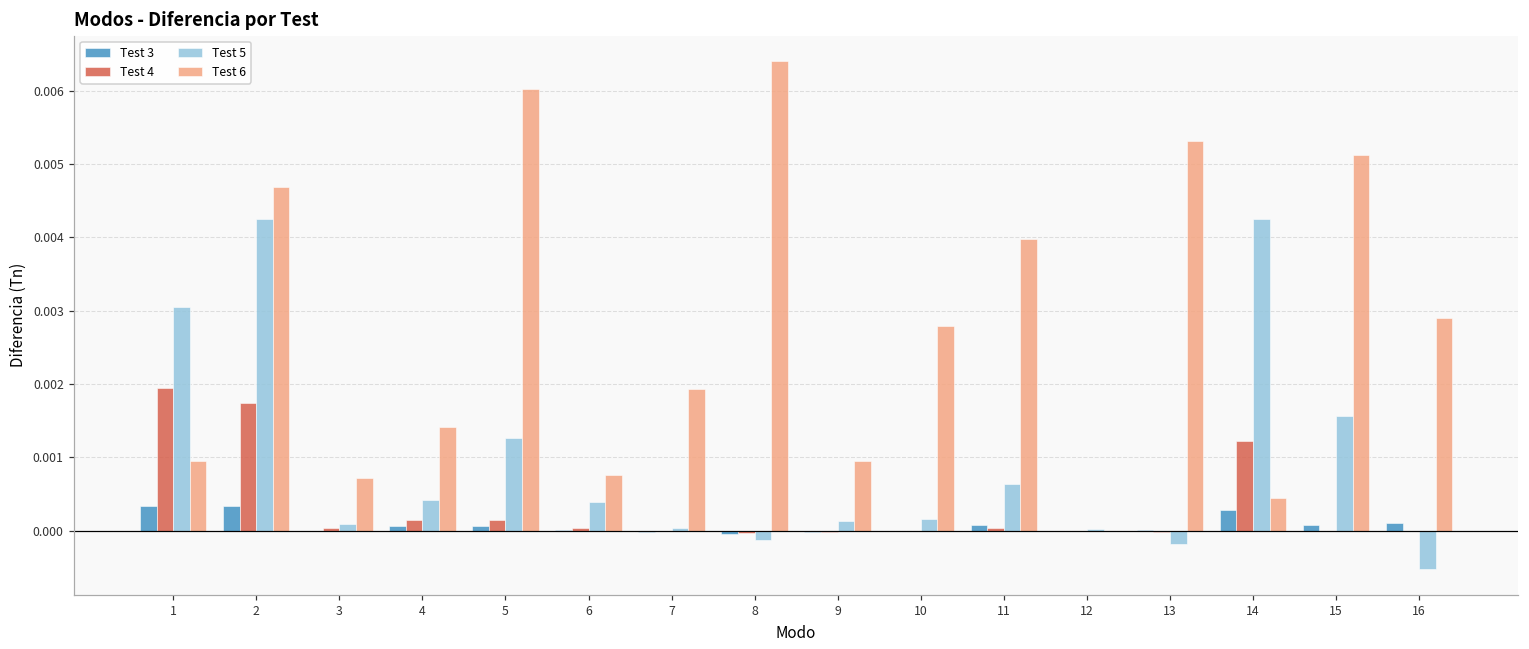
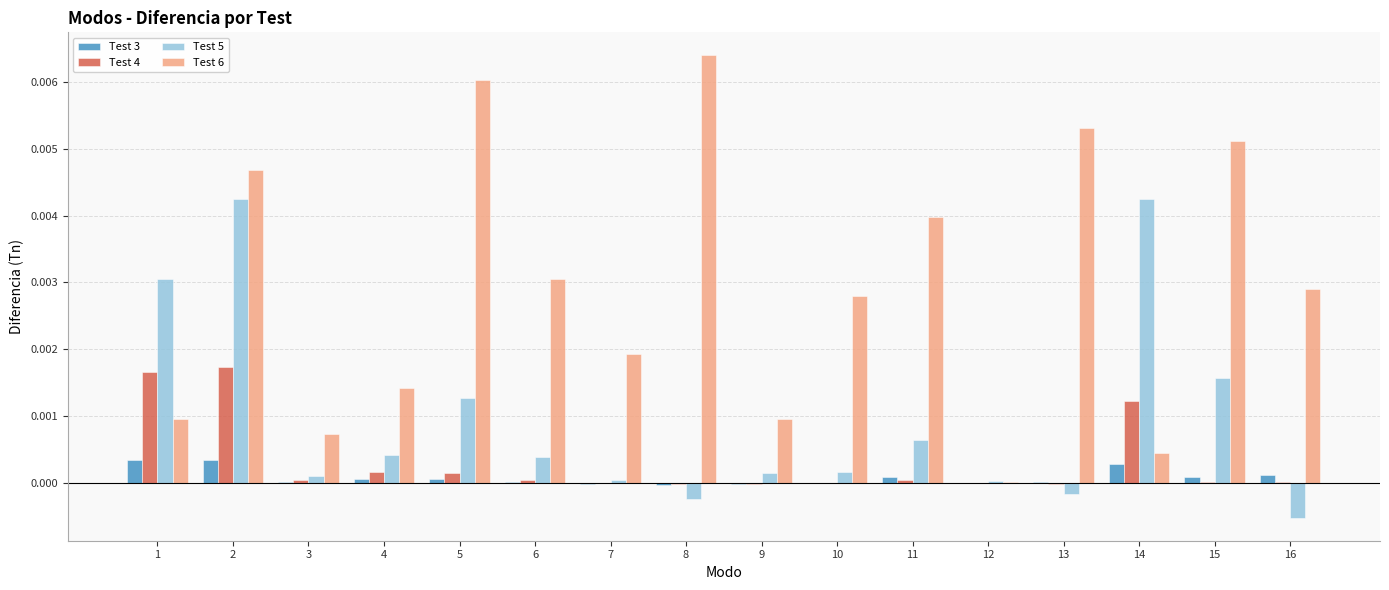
  {
    "Test 3": {
      "1": 0.0003,
      "2": 0.0003,
      "4": 0.0001,
      "5": 0.0001,
      "8": 0.0000,
      "11": 0.0001,
      "14": 0.0003,
      "15": 0.0001,
      "16": 0.0001
    },
    "Test 4": {
-     "1": 0.0020,
+     "1": 0.0017,
      "2": 0.0017,
      "4": 0.0002,
      "5": 0.0002,
      "14": 0.0012
    },
    "Test 5": {
      "1": 0.0031,
      "2": 0.0042,
      "3": 0.0001,
      "4": 0.0004,
      "5": 0.0013,
      "6": 0.0004,
      "7": 0.0000,
-     "8": -0.0001,
+     "8": -0.0002,
      "9": 0.0001,
      "10": 0.0002,
      "11": 0.0006,
      "13": -0.0002,
      "14": 0.0042,
      "15": 0.0016,
      "16": -0.0005
    },
    "Test 6": {
      "1": 0.0010,
      "2": 0.0047,
      "3": 0.0007,
      "4": 0.0014,
      "5": 0.0060,
-     "6": 0.0008,
+     "6": 0.0031,
      "7": 0.0019,
      "8": 0.0064,
      "9": 0.0010,
      "10": 0.0028,
      "11": 0.0040,
      "13": 0.0053,
      "14": 0.0004,
      "15": 0.0051,
      "16": 0.0029
    }
  }
